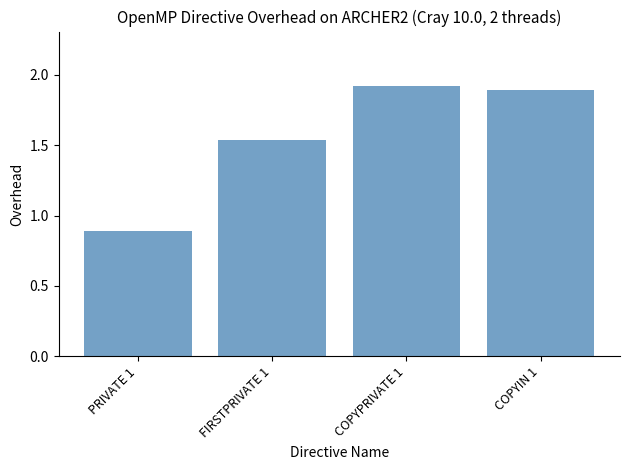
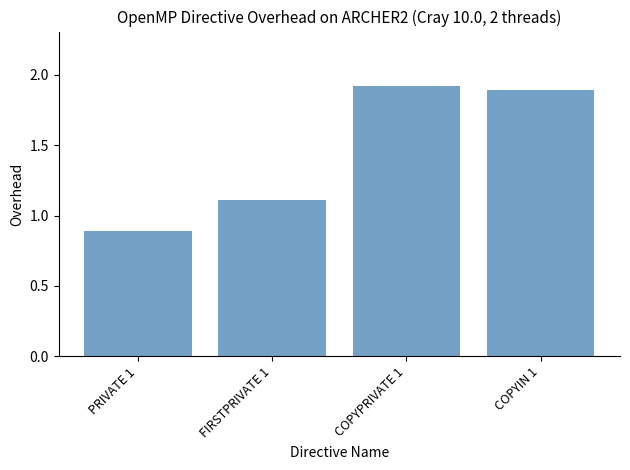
  {
    "PRIVATE 1": 0.89,
-   "FIRSTPRIVATE 1": 1.54,
+   "FIRSTPRIVATE 1": 1.11,
    "COPYPRIVATE 1": 1.92,
    "COPYIN 1": 1.89
  }
